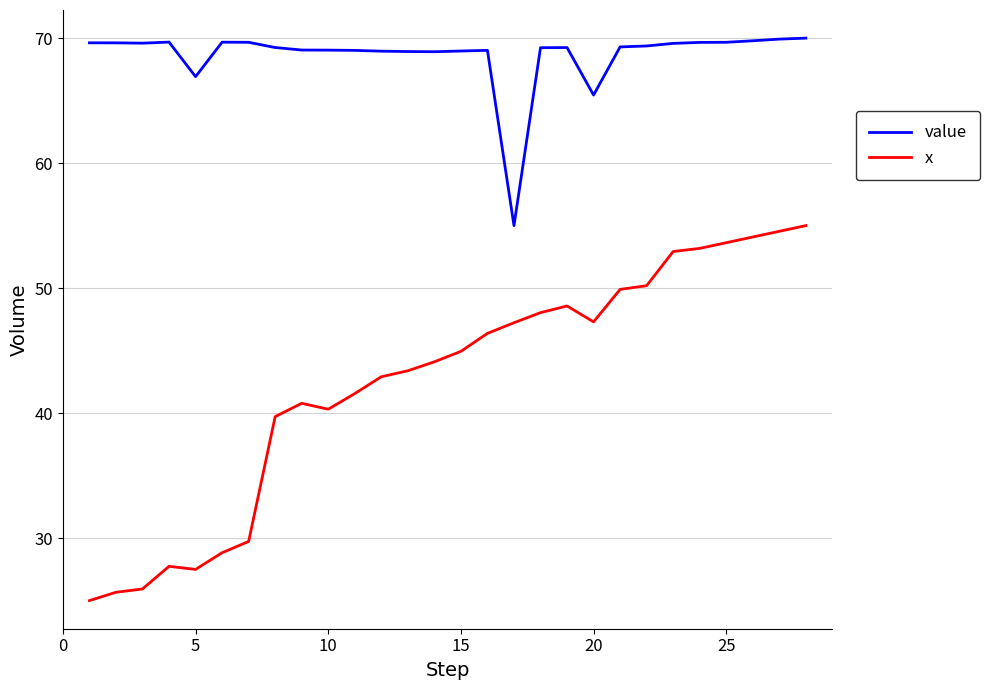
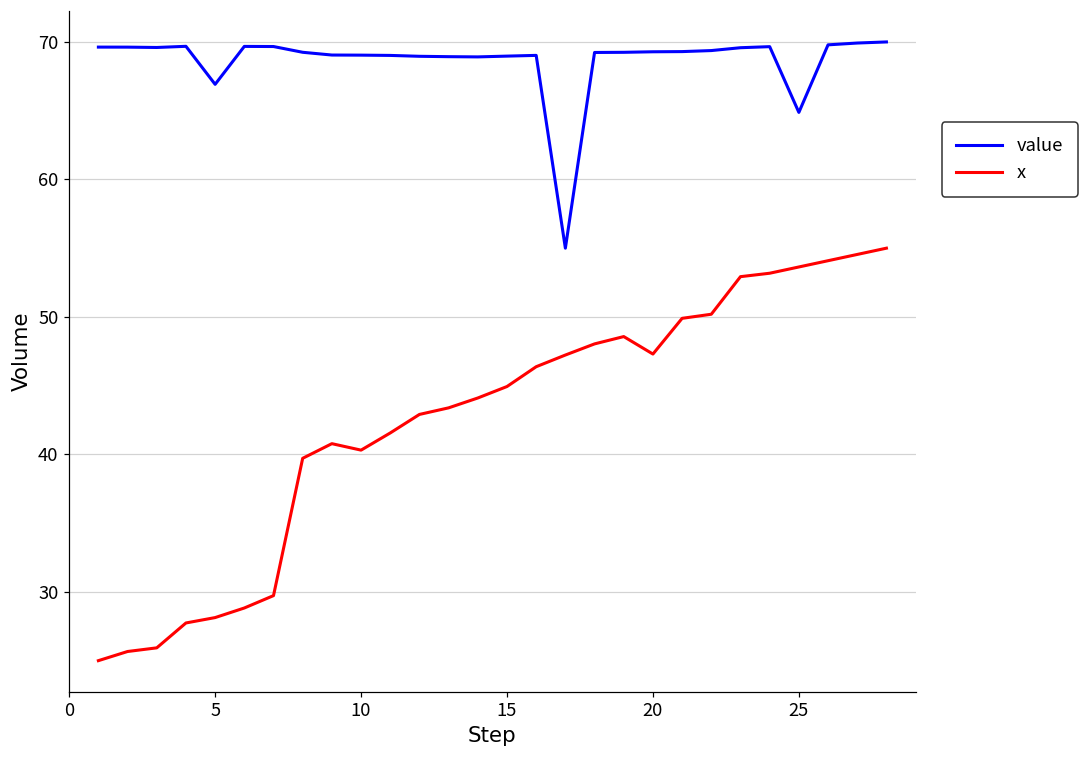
  {
    "value": {
      "5": 66.9,
      "10": 69.0,
      "15": 69.0,
-     "20": 65.4,
-     "25": 69.7
+     "20": 69.3,
+     "25": 64.9
    },
    "x": {
-     "5": 27.5,
+     "5": 28.1,
      "10": 40.3,
      "15": 44.9,
      "20": 47.3,
      "25": 53.6
    }
  }
